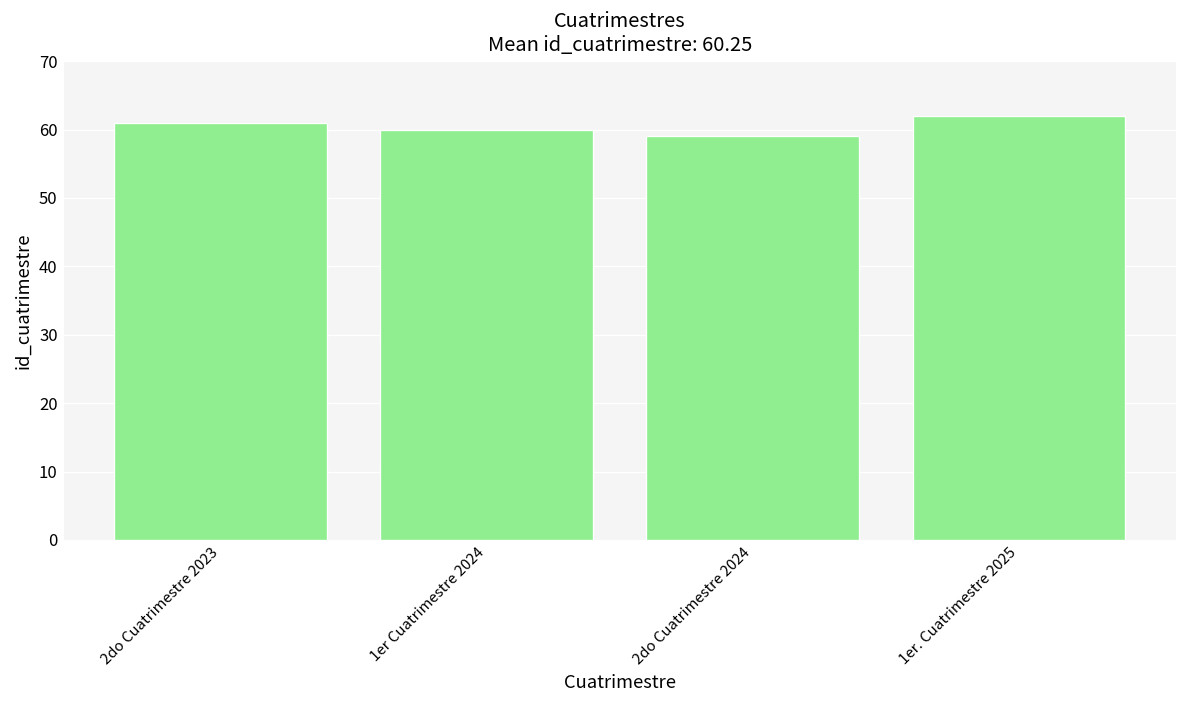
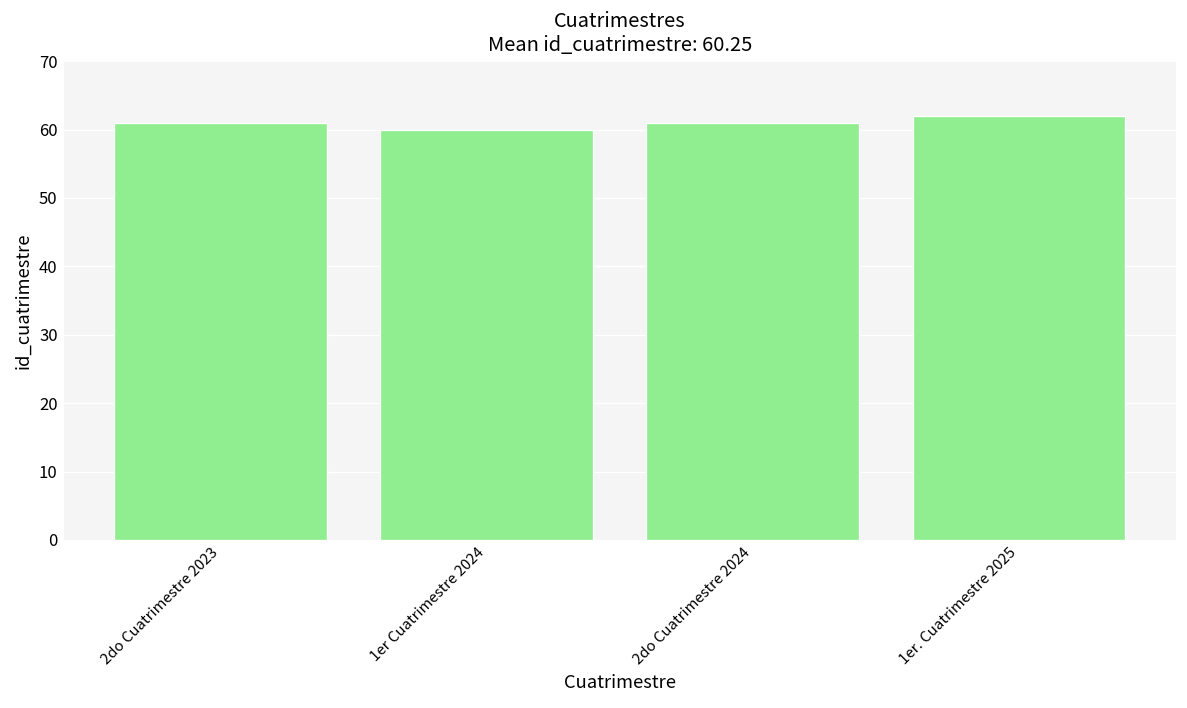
  {
    "2do Cuatrimestre 2023": 61,
    "1er Cuatrimestre 2024": 60,
-   "2do Cuatrimestre 2024": 59,
+   "2do Cuatrimestre 2024": 61,
    "1er. Cuatrimestre 2025": 62
  }
